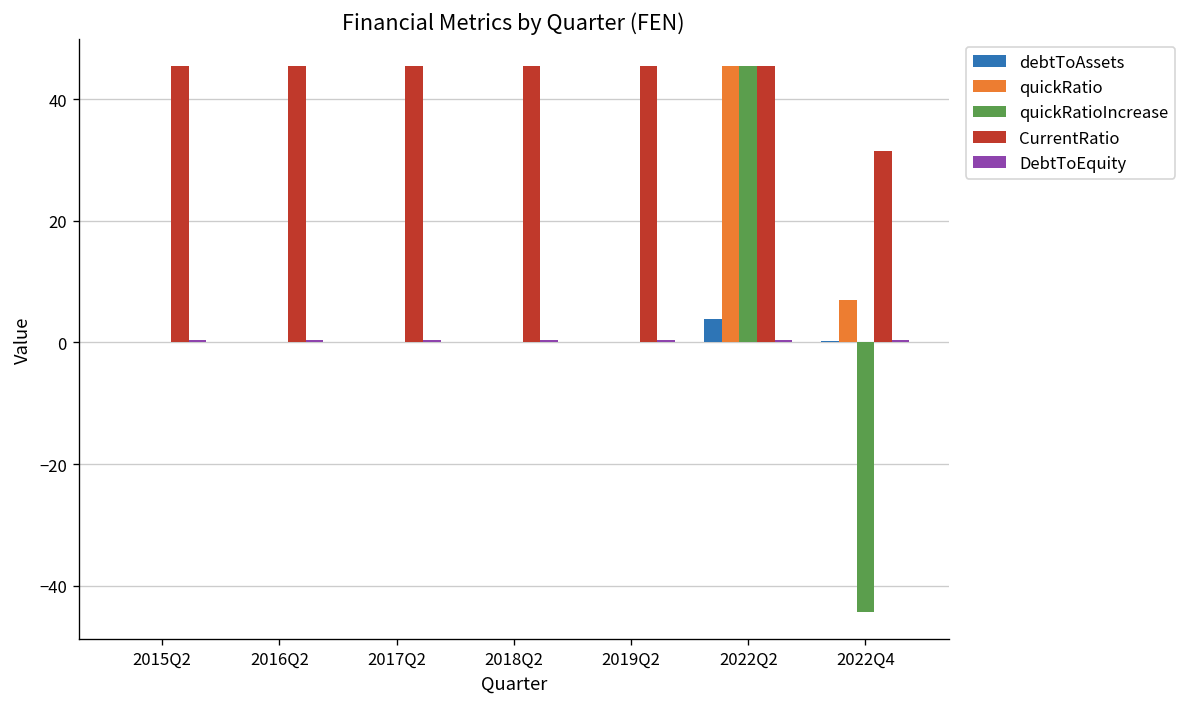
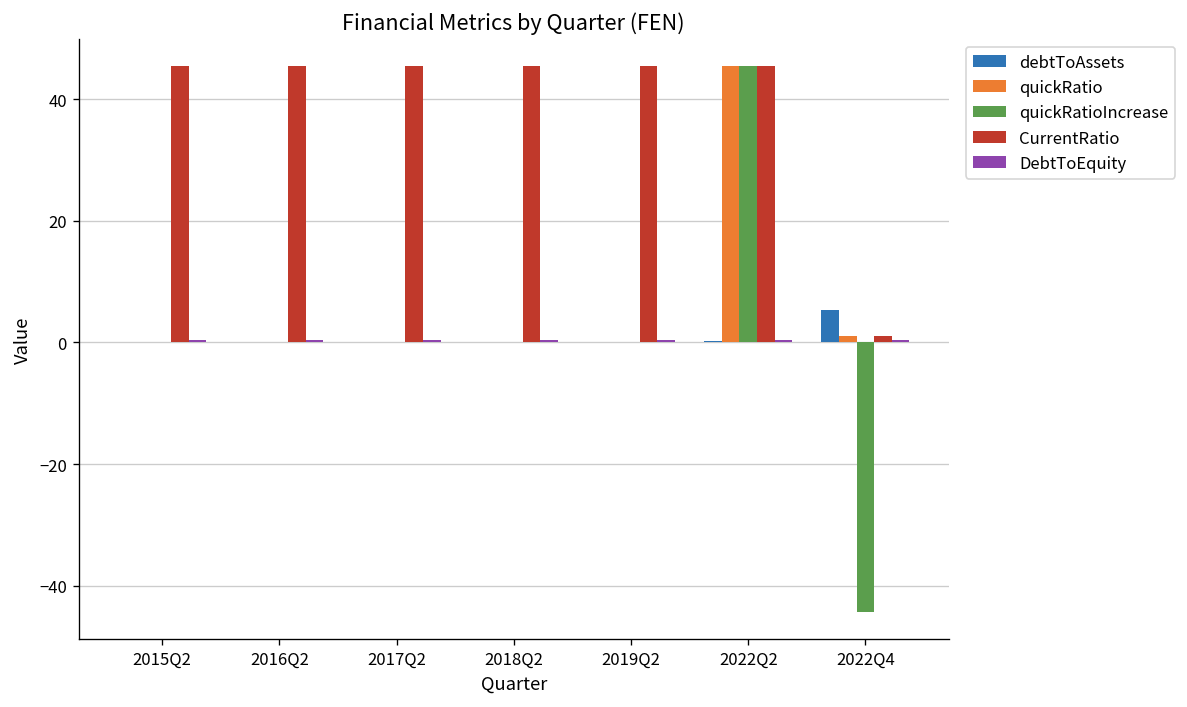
  {
    "debtToAssets": {
      "2015Q2": 0,
      "2016Q2": 0,
      "2017Q2": 0,
      "2018Q2": 0,
      "2019Q2": 0,
-     "2022Q2": 4,
-     "2022Q4": 0
+     "2022Q2": 0,
+     "2022Q4": 5
    },
    "quickRatio": {
      "2015Q2": 0,
      "2016Q2": 0,
      "2017Q2": 0,
      "2018Q2": 0,
      "2019Q2": 0,
      "2022Q2": 45,
-     "2022Q4": 7
+     "2022Q4": 1
    },
    "quickRatioIncrease": {
      "2015Q2": 0,
      "2016Q2": 0,
      "2017Q2": 0,
      "2018Q2": 0,
      "2019Q2": 0,
      "2022Q2": 45,
      "2022Q4": -44
    },
    "CurrentRatio": {
      "2015Q2": 45,
      "2016Q2": 45,
      "2017Q2": 45,
      "2018Q2": 45,
      "2019Q2": 45,
      "2022Q2": 45,
-     "2022Q4": 31
+     "2022Q4": 1
    }
  }
